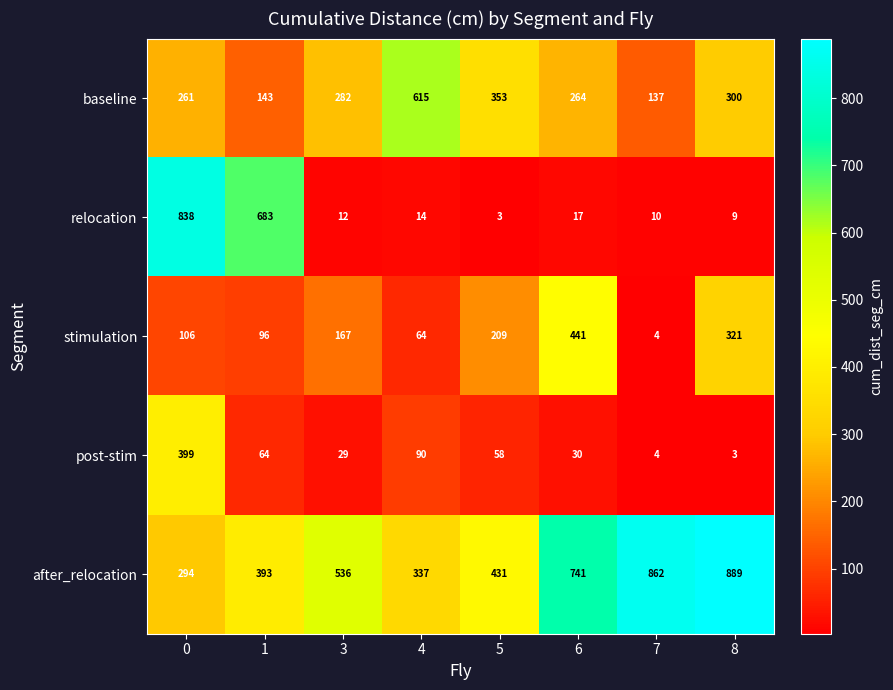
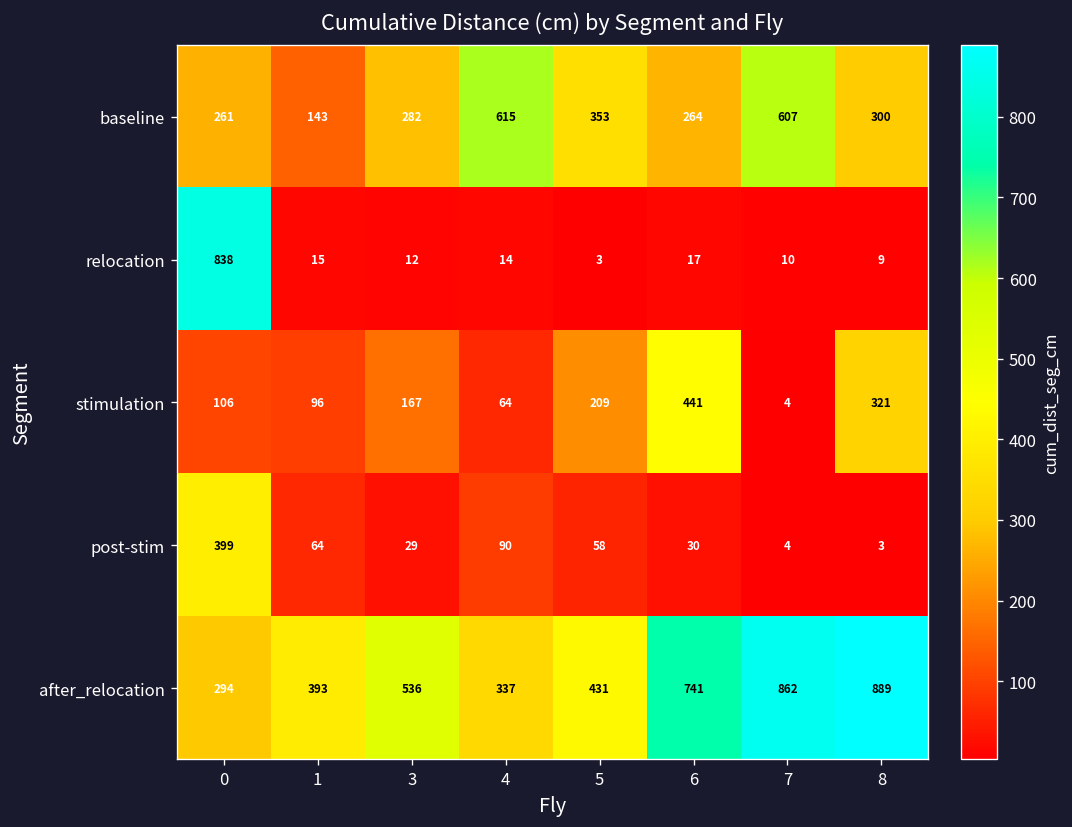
  {
    "baseline": {
      "0": 261,
      "1": 143,
      "3": 282,
      "4": 615,
      "5": 353,
      "6": 264,
-     "7": 137,
+     "7": 607,
      "8": 300
    },
    "relocation": {
      "0": 838,
-     "1": 683,
+     "1": 15,
      "3": 12,
      "4": 14,
      "5": 3,
      "6": 17,
      "7": 10,
      "8": 9
    },
    "stimulation": {
      "0": 106,
      "1": 96,
      "3": 167,
      "4": 64,
      "5": 209,
      "6": 441,
      "7": 4,
      "8": 321
    },
    "post-stim": {
      "0": 399,
      "1": 64,
      "3": 29,
      "4": 90,
      "5": 58,
      "6": 30,
      "7": 4,
      "8": 3
    },
    "after_relocation": {
      "0": 294,
      "1": 393,
      "3": 536,
      "4": 337,
      "5": 431,
      "6": 741,
      "7": 862,
      "8": 889
    }
  }
